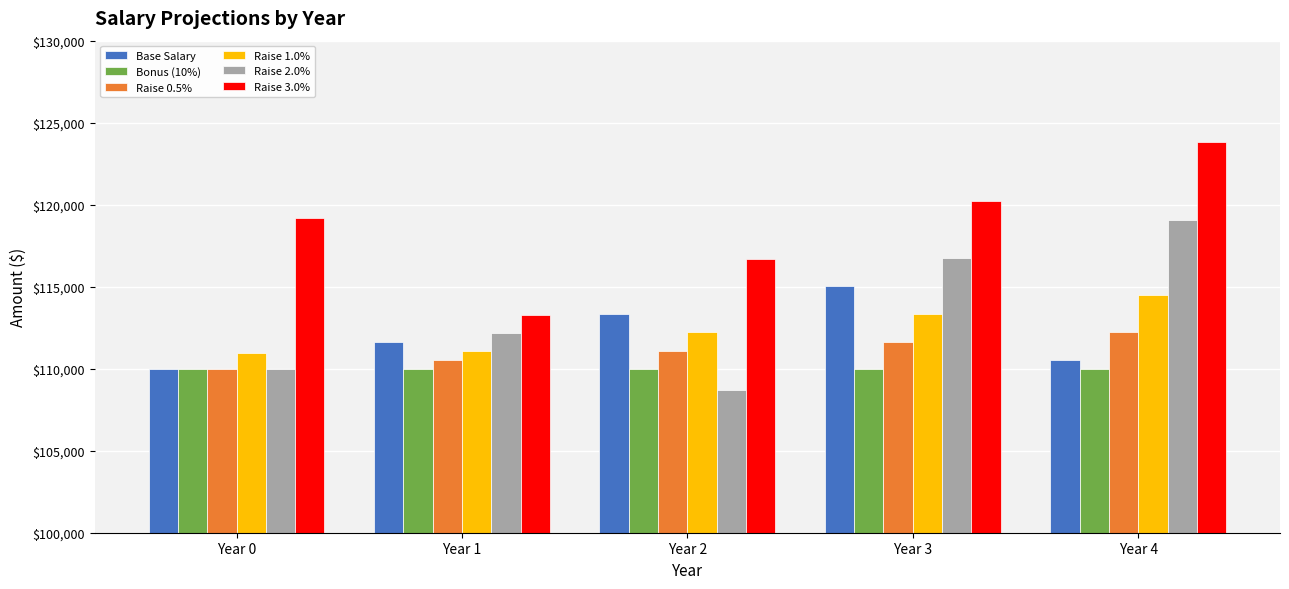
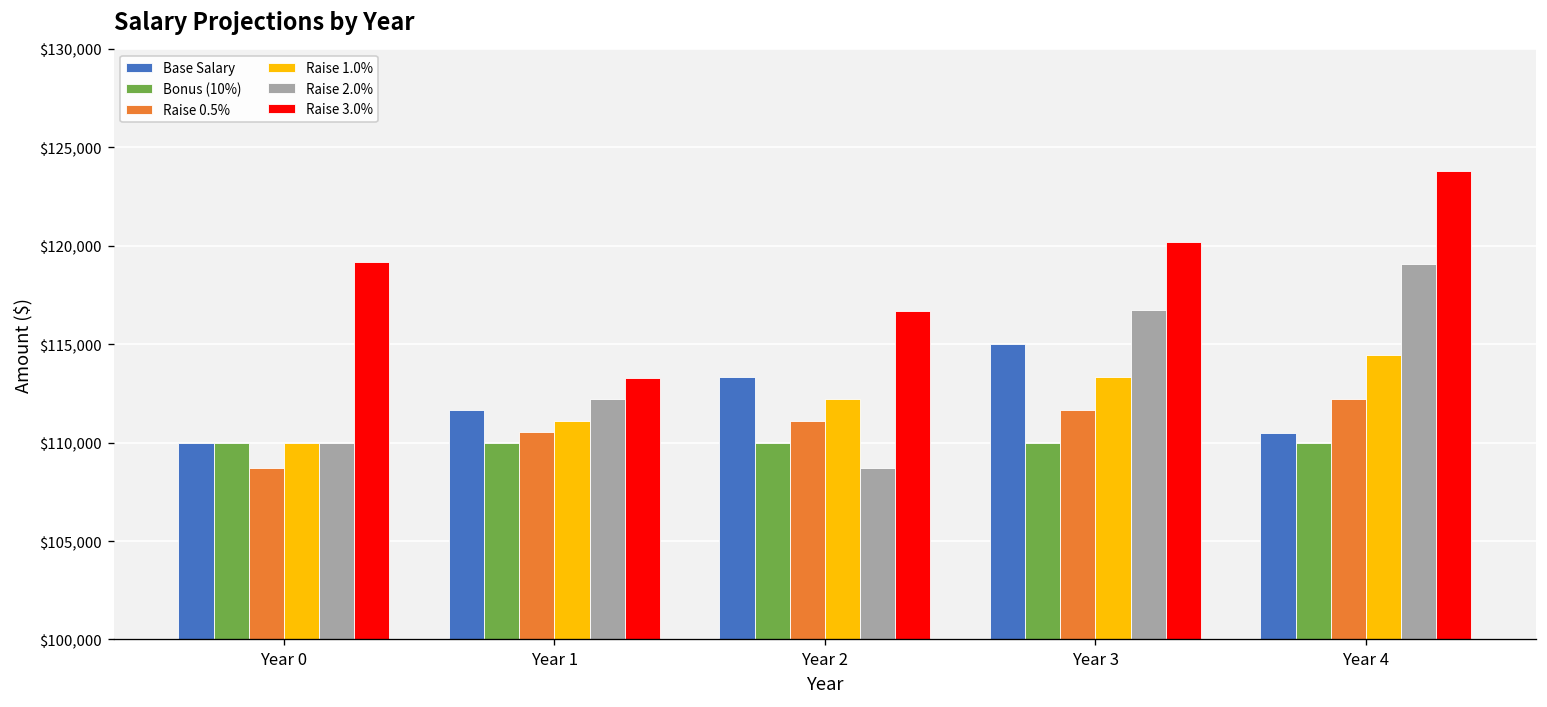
  {
    "Base Salary": {
      "Year 0": "$110,000",
      "Year 1": "$111,700",
      "Year 2": "$113,300",
      "Year 3": "$115,000",
      "Year 4": "$110,500"
    },
    "Bonus (10%)": {
      "Year 0": "$110,000",
      "Year 1": "$110,000",
      "Year 2": "$110,000",
      "Year 3": "$110,000",
      "Year 4": "$110,000"
    },
    "Raise 0.5%": {
-     "Year 0": "$110,000",
+     "Year 0": "$108,700",
      "Year 1": "$110,600",
      "Year 2": "$111,100",
      "Year 3": "$111,700",
      "Year 4": "$112,200"
    },
    "Raise 1.0%": {
-     "Year 0": "$111,000",
+     "Year 0": "$110,000",
      "Year 1": "$111,100",
      "Year 2": "$112,200",
      "Year 3": "$113,300",
      "Year 4": "$114,500"
    },
    "Raise 2.0%": {
      "Year 0": "$110,000",
      "Year 1": "$112,200",
      "Year 2": "$108,700",
      "Year 3": "$116,700",
      "Year 4": "$119,100"
    },
    "Raise 3.0%": {
      "Year 0": "$119,200",
      "Year 1": "$113,300",
      "Year 2": "$116,700",
      "Year 3": "$120,200",
      "Year 4": "$123,800"
    }
  }
